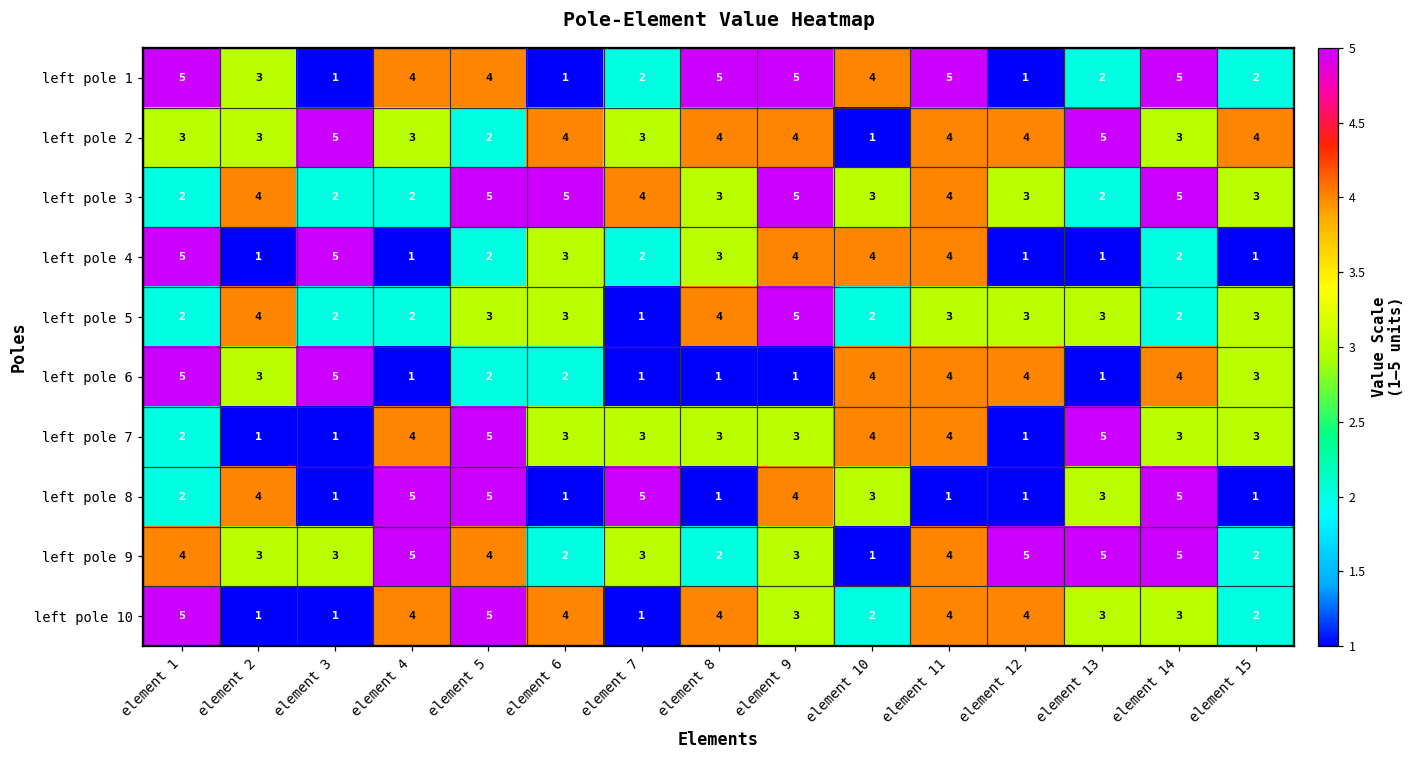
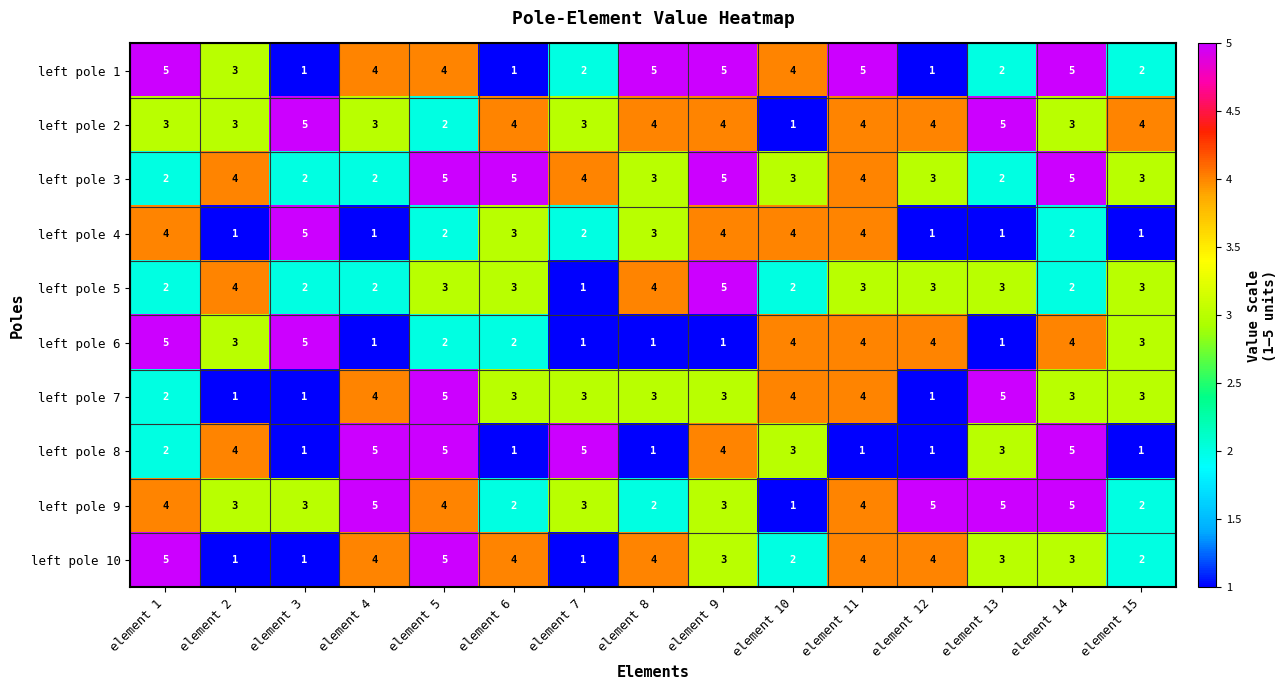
  {
    "left pole 1": {
      "element 1": 5,
      "element 2": 3,
      "element 3": 1,
      "element 4": 4,
      "element 5": 4,
      "element 6": 1,
      "element 7": 2,
      "element 8": 5,
      "element 9": 5,
      "element 10": 4,
      "element 11": 5,
      "element 12": 1,
      "element 13": 2,
      "element 14": 5,
      "element 15": 2
    },
    "left pole 2": {
      "element 1": 3,
      "element 2": 3,
      "element 3": 5,
      "element 4": 3,
      "element 5": 2,
      "element 6": 4,
      "element 7": 3,
      "element 8": 4,
      "element 9": 4,
      "element 10": 1,
      "element 11": 4,
      "element 12": 4,
      "element 13": 5,
      "element 14": 3,
      "element 15": 4
    },
    "left pole 3": {
      "element 1": 2,
      "element 2": 4,
      "element 3": 2,
      "element 4": 2,
      "element 5": 5,
      "element 6": 5,
      "element 7": 4,
      "element 8": 3,
      "element 9": 5,
      "element 10": 3,
      "element 11": 4,
      "element 12": 3,
      "element 13": 2,
      "element 14": 5,
      "element 15": 3
    },
    "left pole 4": {
-     "element 1": 5,
+     "element 1": 4,
      "element 2": 1,
      "element 3": 5,
      "element 4": 1,
      "element 5": 2,
      "element 6": 3,
      "element 7": 2,
      "element 8": 3,
      "element 9": 4,
      "element 10": 4,
      "element 11": 4,
      "element 12": 1,
      "element 13": 1,
      "element 14": 2,
      "element 15": 1
    },
    "left pole 5": {
      "element 1": 2,
      "element 2": 4,
      "element 3": 2,
      "element 4": 2,
      "element 5": 3,
      "element 6": 3,
      "element 7": 1,
      "element 8": 4,
      "element 9": 5,
      "element 10": 2,
      "element 11": 3,
      "element 12": 3,
      "element 13": 3,
      "element 14": 2,
      "element 15": 3
    },
    "left pole 6": {
      "element 1": 5,
      "element 2": 3,
      "element 3": 5,
      "element 4": 1,
      "element 5": 2,
      "element 6": 2,
      "element 7": 1,
      "element 8": 1,
      "element 9": 1,
      "element 10": 4,
      "element 11": 4,
      "element 12": 4,
      "element 13": 1,
      "element 14": 4,
      "element 15": 3
    },
    "left pole 7": {
      "element 1": 2,
      "element 2": 1,
      "element 3": 1,
      "element 4": 4,
      "element 5": 5,
      "element 6": 3,
      "element 7": 3,
      "element 8": 3,
      "element 9": 3,
      "element 10": 4,
      "element 11": 4,
      "element 12": 1,
      "element 13": 5,
      "element 14": 3,
      "element 15": 3
    },
    "left pole 8": {
      "element 1": 2,
      "element 2": 4,
      "element 3": 1,
      "element 4": 5,
      "element 5": 5,
      "element 6": 1,
      "element 7": 5,
      "element 8": 1,
      "element 9": 4,
      "element 10": 3,
      "element 11": 1,
      "element 12": 1,
      "element 13": 3,
      "element 14": 5,
      "element 15": 1
    },
    "left pole 9": {
      "element 1": 4,
      "element 2": 3,
      "element 3": 3,
      "element 4": 5,
      "element 5": 4,
      "element 6": 2,
      "element 7": 3,
      "element 8": 2,
      "element 9": 3,
      "element 10": 1,
      "element 11": 4,
      "element 12": 5,
      "element 13": 5,
      "element 14": 5,
      "element 15": 2
    },
    "left pole 10": {
      "element 1": 5,
      "element 2": 1,
      "element 3": 1,
      "element 4": 4,
      "element 5": 5,
      "element 6": 4,
      "element 7": 1,
      "element 8": 4,
      "element 9": 3,
      "element 10": 2,
      "element 11": 4,
      "element 12": 4,
      "element 13": 3,
      "element 14": 3,
      "element 15": 2
    }
  }
